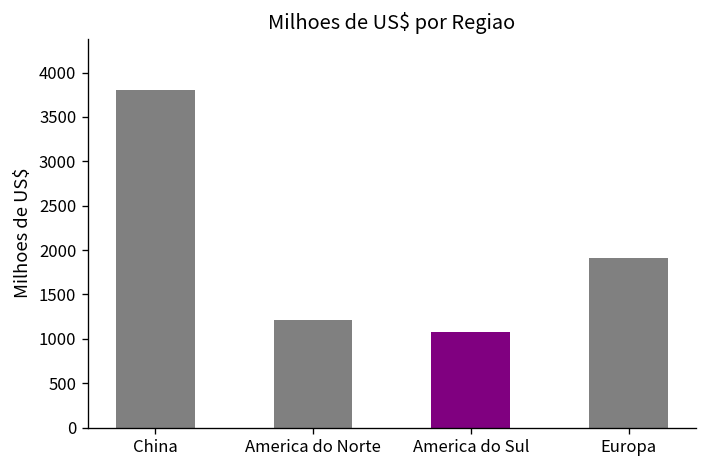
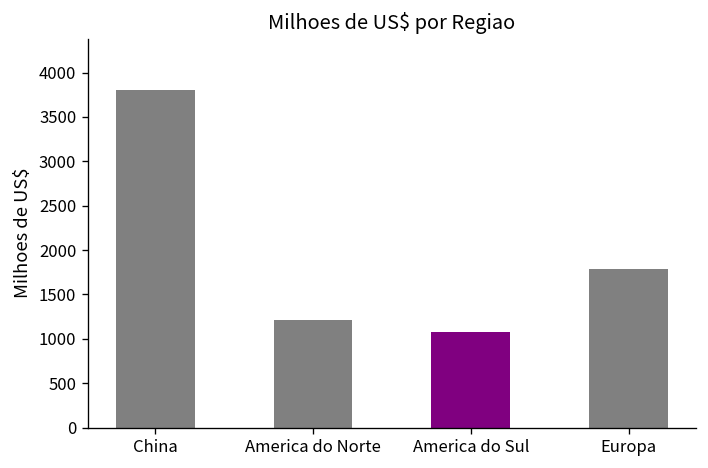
  {
    "China": 3800,
    "America do Norte": 1200,
    "America do Sul": 1100,
-   "Europa": 1900
+   "Europa": 1800
  }
